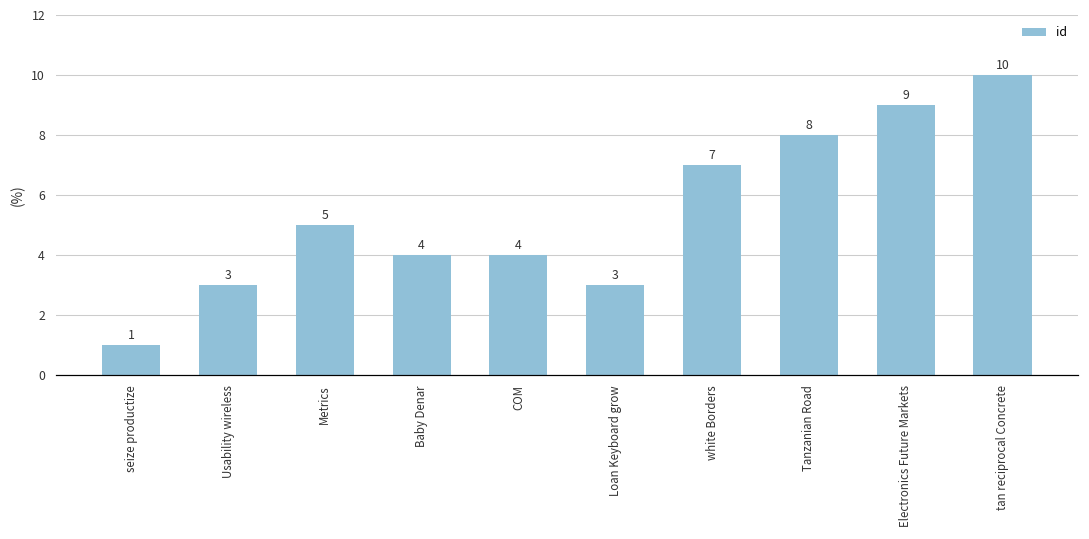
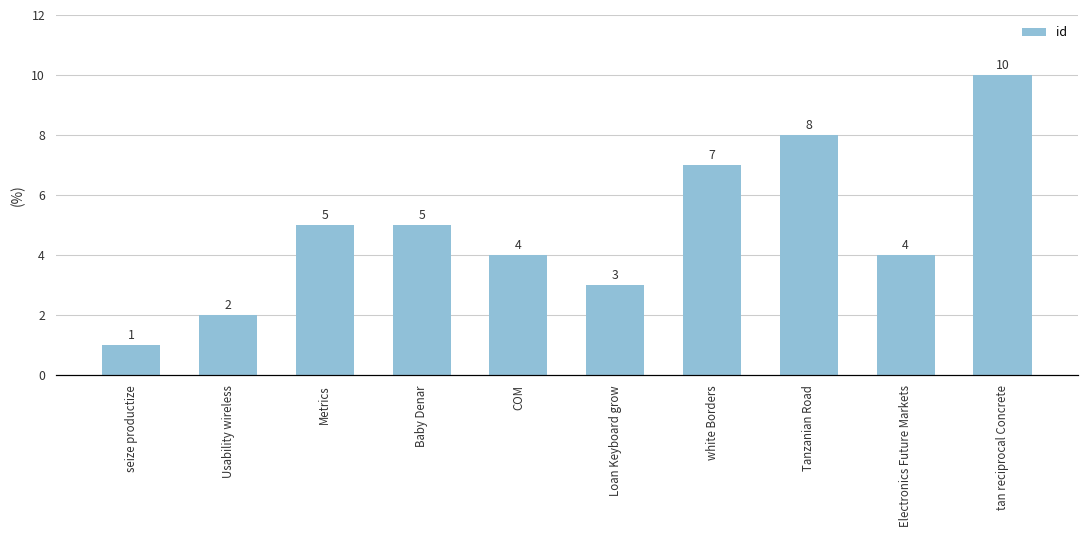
  {
    "seize productize": 1,
-   "Usability wireless": 3,
+   "Usability wireless": 2,
    "Metrics": 5,
-   "Baby Denar": 4,
+   "Baby Denar": 5,
    "COM": 4,
    "Loan Keyboard grow": 3,
    "white Borders": 7,
    "Tanzanian Road": 8,
-   "Electronics Future Markets": 9,
+   "Electronics Future Markets": 4,
    "tan reciprocal Concrete": 10
  }
